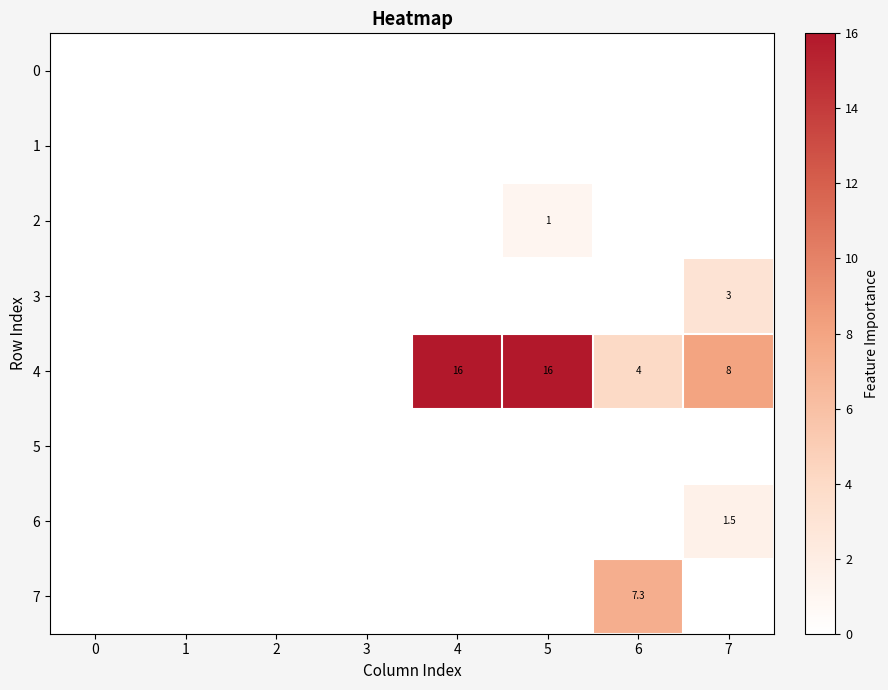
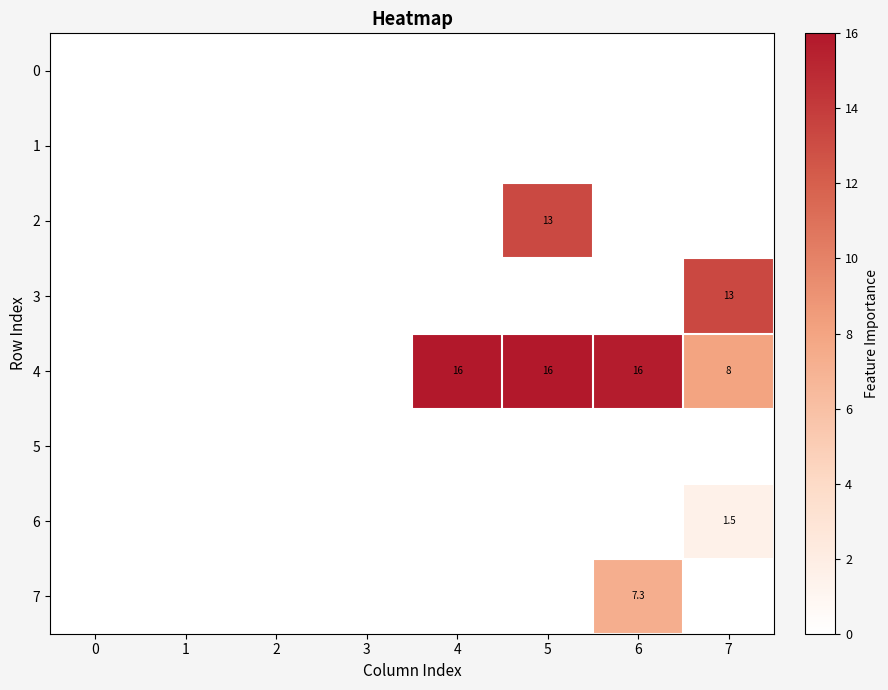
  {
    "2": {
-     "5": 1
+     "5": 13
    },
    "3": {
-     "7": 3
+     "7": 13
    },
    "4": {
      "4": 16,
      "5": 16,
-     "6": 4,
+     "6": 16,
      "7": 8
    },
    "6": {
      "7": 1.5
    },
    "7": {
      "6": 7.3
    }
  }
